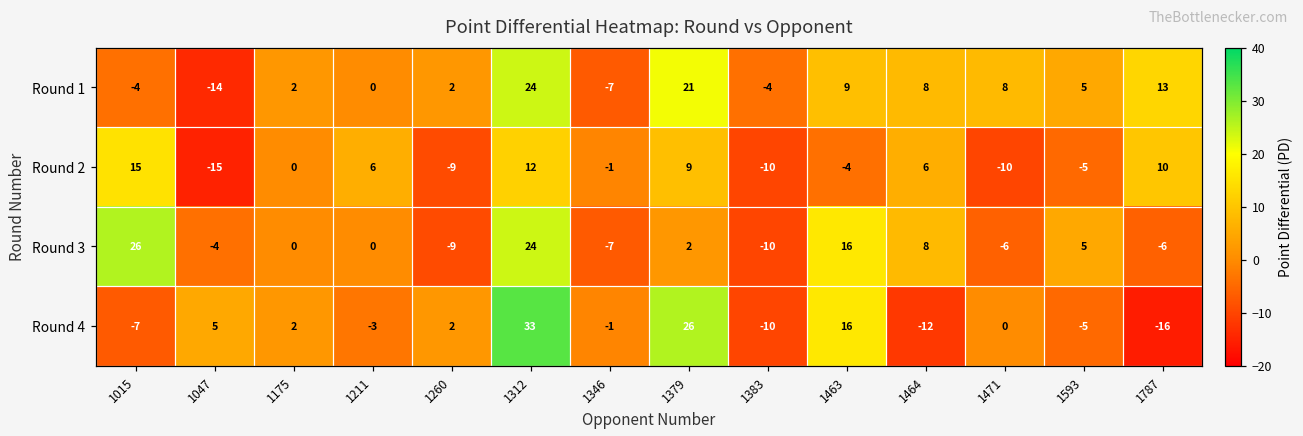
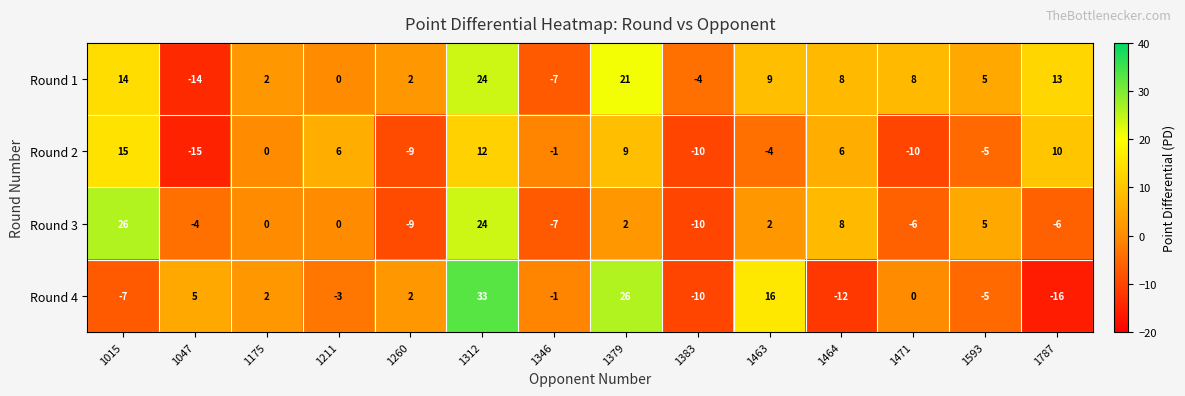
  {
    "Round 1": {
-     "1015": -4,
+     "1015": 14,
      "1047": -14,
      "1175": 2,
      "1211": 0,
      "1260": 2,
      "1312": 24,
      "1346": -7,
      "1379": 21,
      "1383": -4,
      "1463": 9,
      "1464": 8,
      "1471": 8,
      "1593": 5,
      "1787": 13
    },
    "Round 2": {
      "1015": 15,
      "1047": -15,
      "1175": 0,
      "1211": 6,
      "1260": -9,
      "1312": 12,
      "1346": -1,
      "1379": 9,
      "1383": -10,
      "1463": -4,
      "1464": 6,
      "1471": -10,
      "1593": -5,
      "1787": 10
    },
    "Round 3": {
      "1015": 26,
      "1047": -4,
      "1175": 0,
      "1211": 0,
      "1260": -9,
      "1312": 24,
      "1346": -7,
      "1379": 2,
      "1383": -10,
-     "1463": 16,
+     "1463": 2,
      "1464": 8,
      "1471": -6,
      "1593": 5,
      "1787": -6
    },
    "Round 4": {
      "1015": -7,
      "1047": 5,
      "1175": 2,
      "1211": -3,
      "1260": 2,
      "1312": 33,
      "1346": -1,
      "1379": 26,
      "1383": -10,
      "1463": 16,
      "1464": -12,
      "1471": 0,
      "1593": -5,
      "1787": -16
    }
  }
